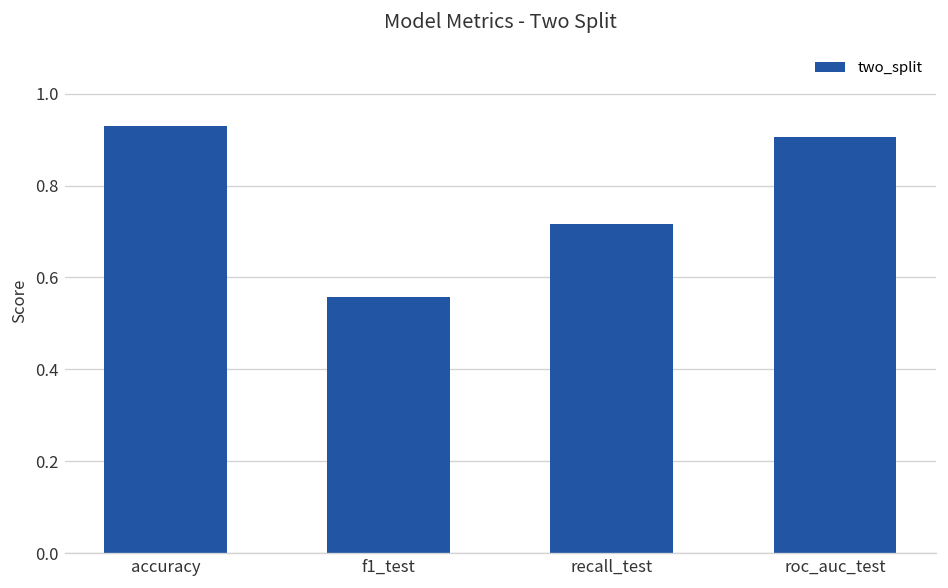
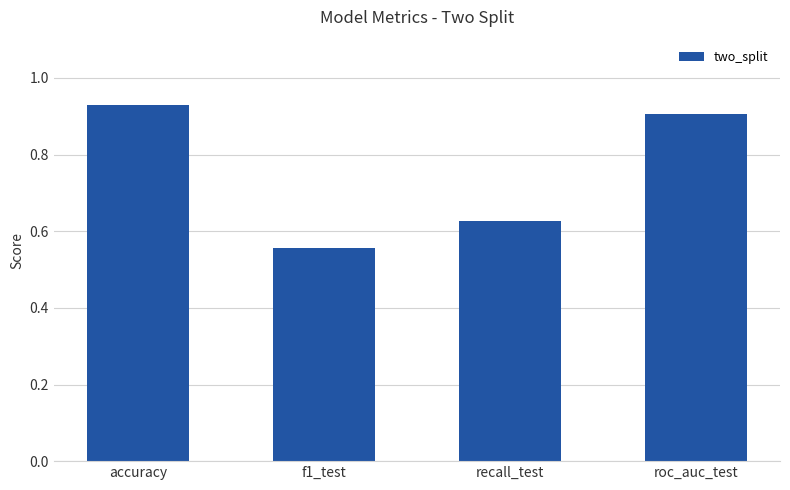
  {
    "accuracy": 0.93,
    "f1_test": 0.56,
-   "recall_test": 0.72,
+   "recall_test": 0.63,
    "roc_auc_test": 0.90
  }
